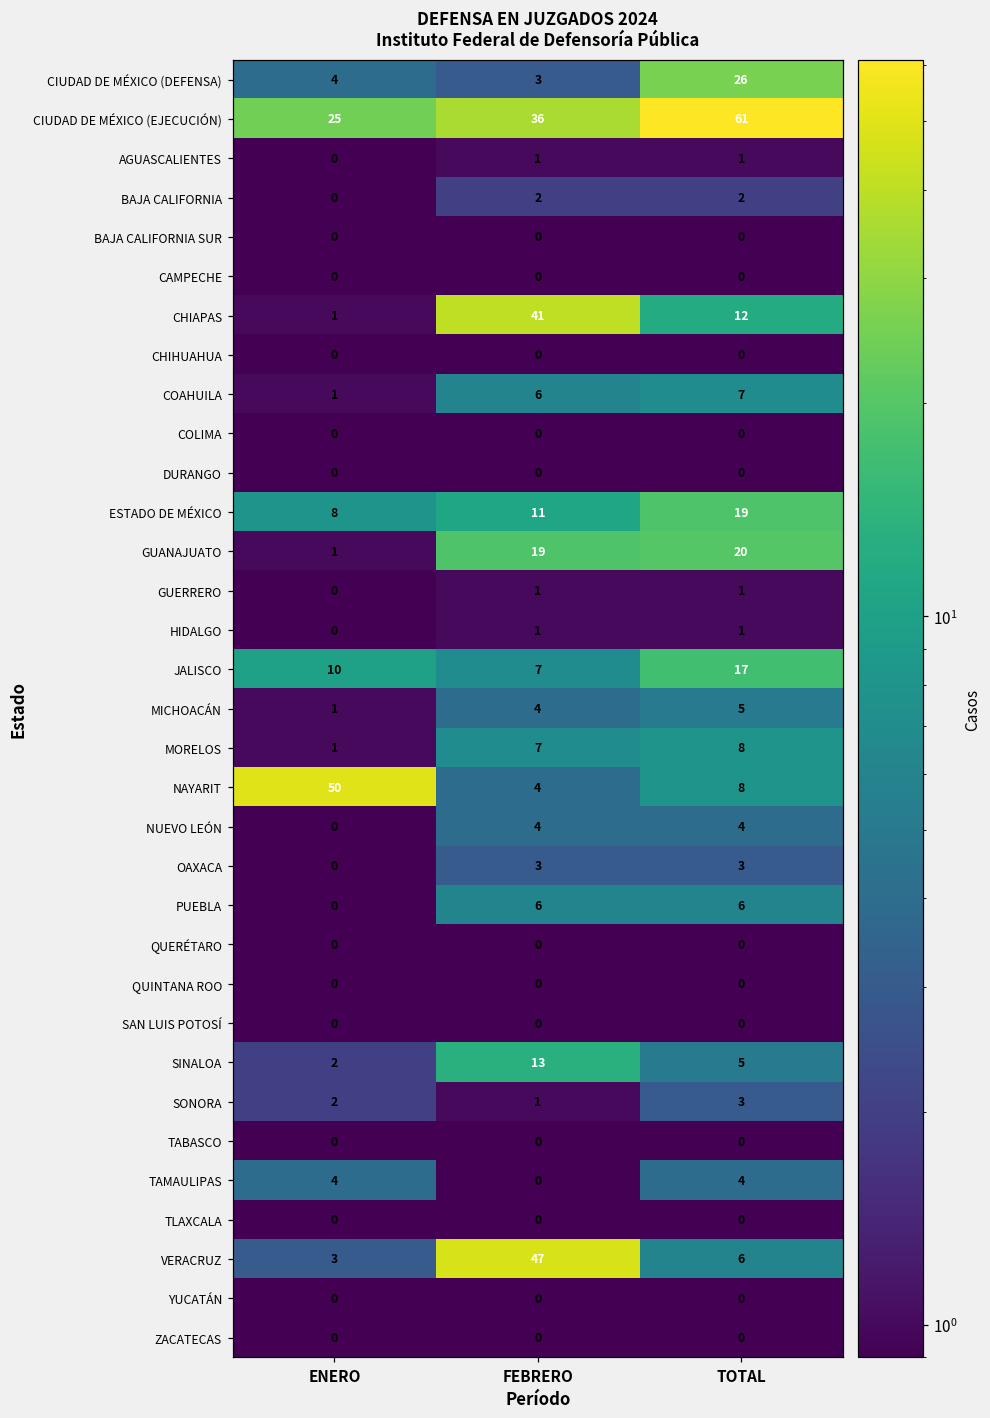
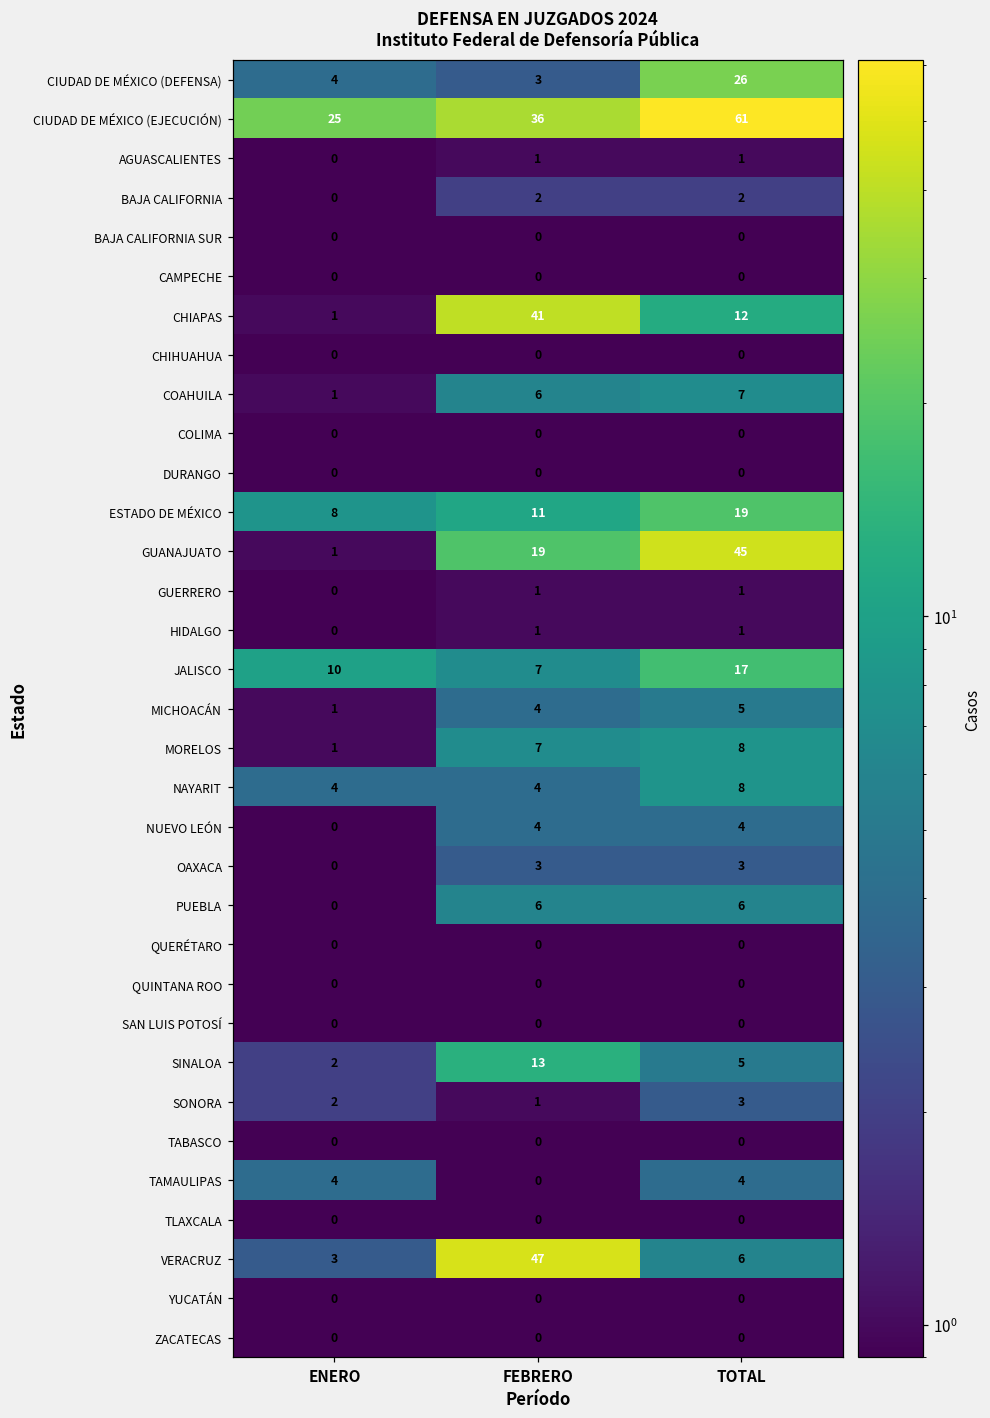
  {
    "CIUDAD DE MÉXICO (DEFENSA)": {
      "ENERO": 4,
      "FEBRERO": 3,
      "TOTAL": 26
    },
    "CIUDAD DE MÉXICO (EJECUCIÓN)": {
      "ENERO": 25,
      "FEBRERO": 36,
      "TOTAL": 61
    },
    "AGUASCALIENTES": {
      "ENERO": 0,
      "FEBRERO": 1,
      "TOTAL": 1
    },
    "BAJA CALIFORNIA": {
      "ENERO": 0,
      "FEBRERO": 2,
      "TOTAL": 2
    },
    "BAJA CALIFORNIA SUR": {
      "ENERO": 0,
      "FEBRERO": 0,
      "TOTAL": 0
    },
    "CAMPECHE": {
      "ENERO": 0,
      "FEBRERO": 0,
      "TOTAL": 0
    },
    "CHIAPAS": {
      "ENERO": 1,
      "FEBRERO": 41,
      "TOTAL": 12
    },
    "CHIHUAHUA": {
      "ENERO": 0,
      "FEBRERO": 0,
      "TOTAL": 0
    },
    "COAHUILA": {
      "ENERO": 1,
      "FEBRERO": 6,
      "TOTAL": 7
    },
    "COLIMA": {
      "ENERO": 0,
      "FEBRERO": 0,
      "TOTAL": 0
    },
    "DURANGO": {
      "ENERO": 0,
      "FEBRERO": 0,
      "TOTAL": 0
    },
    "ESTADO DE MÉXICO": {
      "ENERO": 8,
      "FEBRERO": 11,
      "TOTAL": 19
    },
    "GUANAJUATO": {
      "ENERO": 1,
      "FEBRERO": 19,
-     "TOTAL": 20
+     "TOTAL": 45
    },
    "GUERRERO": {
      "ENERO": 0,
      "FEBRERO": 1,
      "TOTAL": 1
    },
    "HIDALGO": {
      "ENERO": 0,
      "FEBRERO": 1,
      "TOTAL": 1
    },
    "JALISCO": {
      "ENERO": 10,
      "FEBRERO": 7,
      "TOTAL": 17
    },
    "MICHOACÁN": {
      "ENERO": 1,
      "FEBRERO": 4,
      "TOTAL": 5
    },
    "MORELOS": {
      "ENERO": 1,
      "FEBRERO": 7,
      "TOTAL": 8
    },
    "NAYARIT": {
-     "ENERO": 50,
+     "ENERO": 4,
      "FEBRERO": 4,
      "TOTAL": 8
    },
    "NUEVO LEÓN": {
      "ENERO": 0,
      "FEBRERO": 4,
      "TOTAL": 4
    },
    "OAXACA": {
      "ENERO": 0,
      "FEBRERO": 3,
      "TOTAL": 3
    },
    "PUEBLA": {
      "ENERO": 0,
      "FEBRERO": 6,
      "TOTAL": 6
    },
    "QUERÉTARO": {
      "ENERO": 0,
      "FEBRERO": 0,
      "TOTAL": 0
    },
    "QUINTANA ROO": {
      "ENERO": 0,
      "FEBRERO": 0,
      "TOTAL": 0
    },
    "SAN LUIS POTOSÍ": {
      "ENERO": 0,
      "FEBRERO": 0,
      "TOTAL": 0
    },
    "SINALOA": {
      "ENERO": 2,
      "FEBRERO": 13,
      "TOTAL": 5
    },
    "SONORA": {
      "ENERO": 2,
      "FEBRERO": 1,
      "TOTAL": 3
    },
    "TABASCO": {
      "ENERO": 0,
      "FEBRERO": 0,
      "TOTAL": 0
    },
    "TAMAULIPAS": {
      "ENERO": 4,
      "FEBRERO": 0,
      "TOTAL": 4
    },
    "TLAXCALA": {
      "ENERO": 0,
      "FEBRERO": 0,
      "TOTAL": 0
    },
    "VERACRUZ": {
      "ENERO": 3,
      "FEBRERO": 47,
      "TOTAL": 6
    },
    "YUCATÁN": {
      "ENERO": 0,
      "FEBRERO": 0,
      "TOTAL": 0
    },
    "ZACATECAS": {
      "ENERO": 0,
      "FEBRERO": 0,
      "TOTAL": 0
    }
  }
